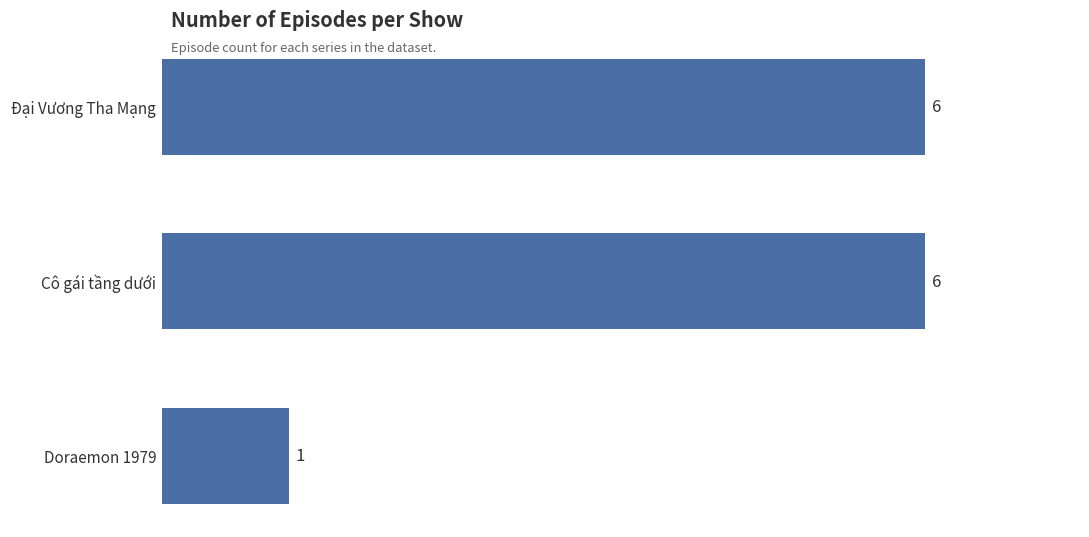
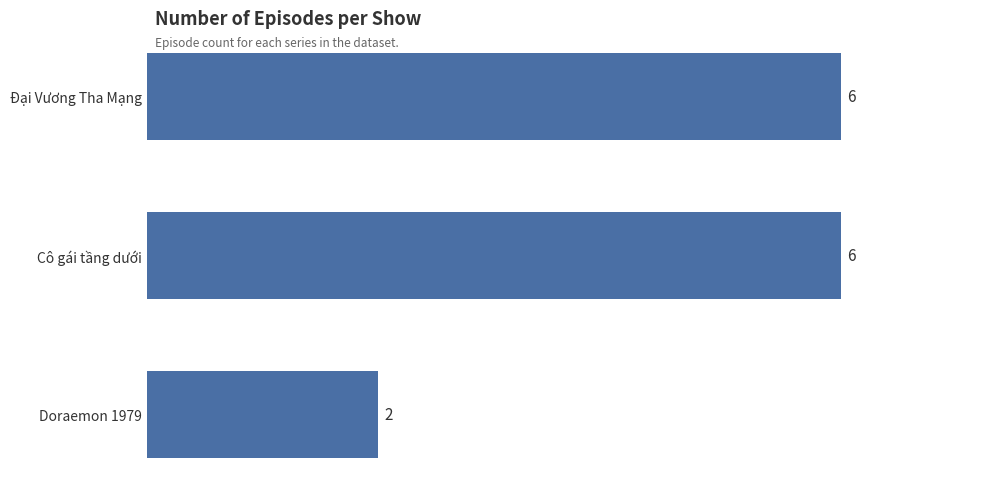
  {
    "Đại Vương Tha Mạng": 6,
    "Cô gái tầng dưới": 6,
-   "Doraemon 1979": 1
+   "Doraemon 1979": 2
  }
